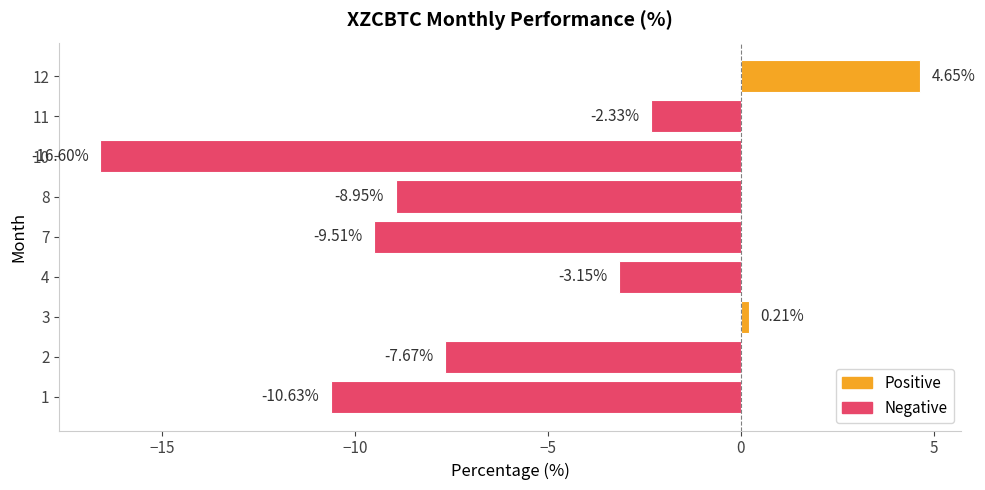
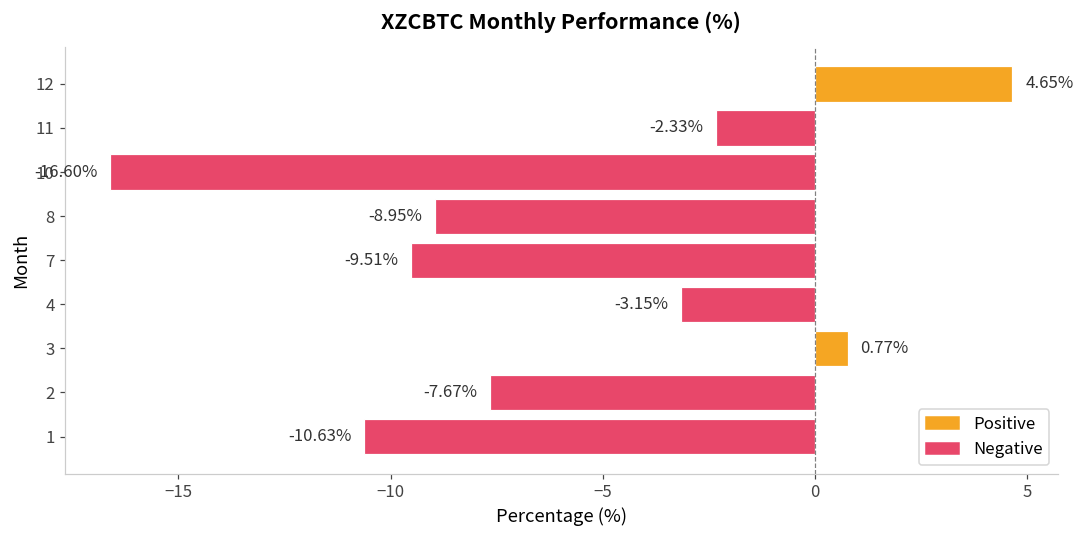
  {
    "12": "4.65%",
    "11": "-2.33%",
    "10": "-16.60%",
    "8": "-8.95%",
    "7": "-9.51%",
    "4": "-3.15%",
-   "3": "0.21%",
+   "3": "0.77%",
    "2": "-7.67%",
    "1": "-10.63%"
  }
